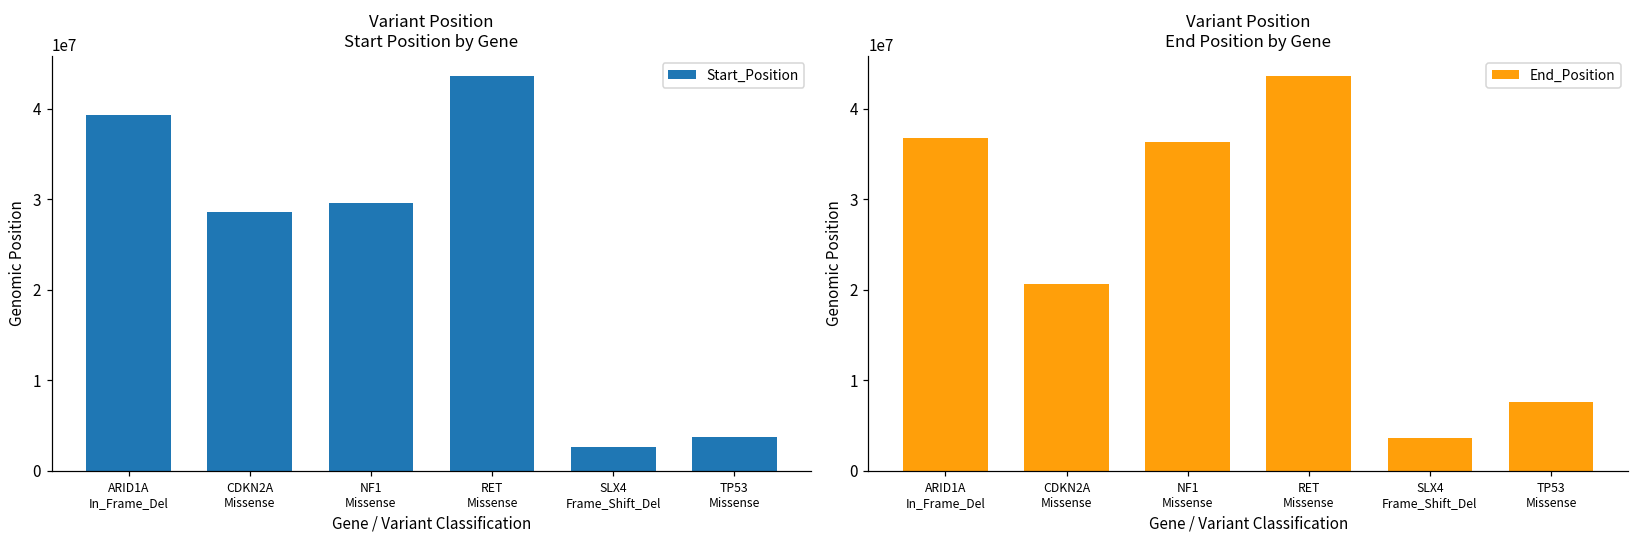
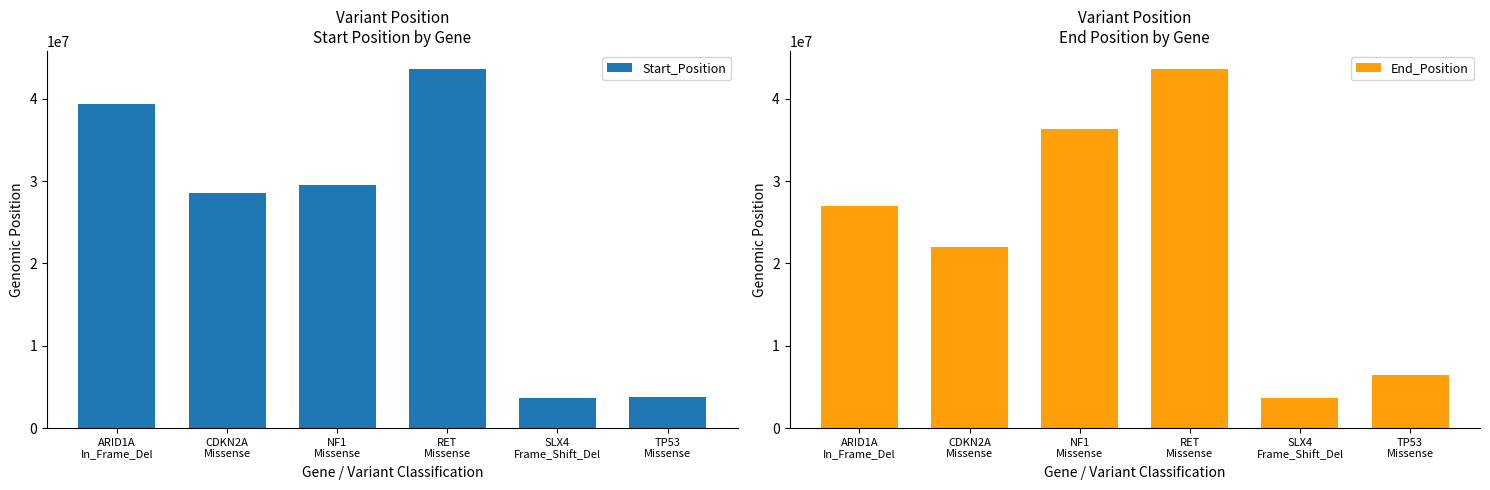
  {
    "Variant Position Start Position by Gene": {
      "ARID1A In_Frame_Del": 39000000,
      "CDKN2A Missense": 29000000,
      "NF1 Missense": 30000000,
      "RET Missense": 44000000,
-     "SLX4 Frame_Shift_Del": 3000000,
+     "SLX4 Frame_Shift_Del": 4000000,
      "TP53 Missense": 4000000
    },
    "Variant Position End Position by Gene": {
-     "ARID1A In_Frame_Del": 37000000,
-     "CDKN2A Missense": 21000000,
+     "ARID1A In_Frame_Del": 27000000,
+     "CDKN2A Missense": 22000000,
      "NF1 Missense": 36000000,
      "RET Missense": 44000000,
      "SLX4 Frame_Shift_Del": 4000000,
-     "TP53 Missense": 8000000
+     "TP53 Missense": 6000000
    }
  }
